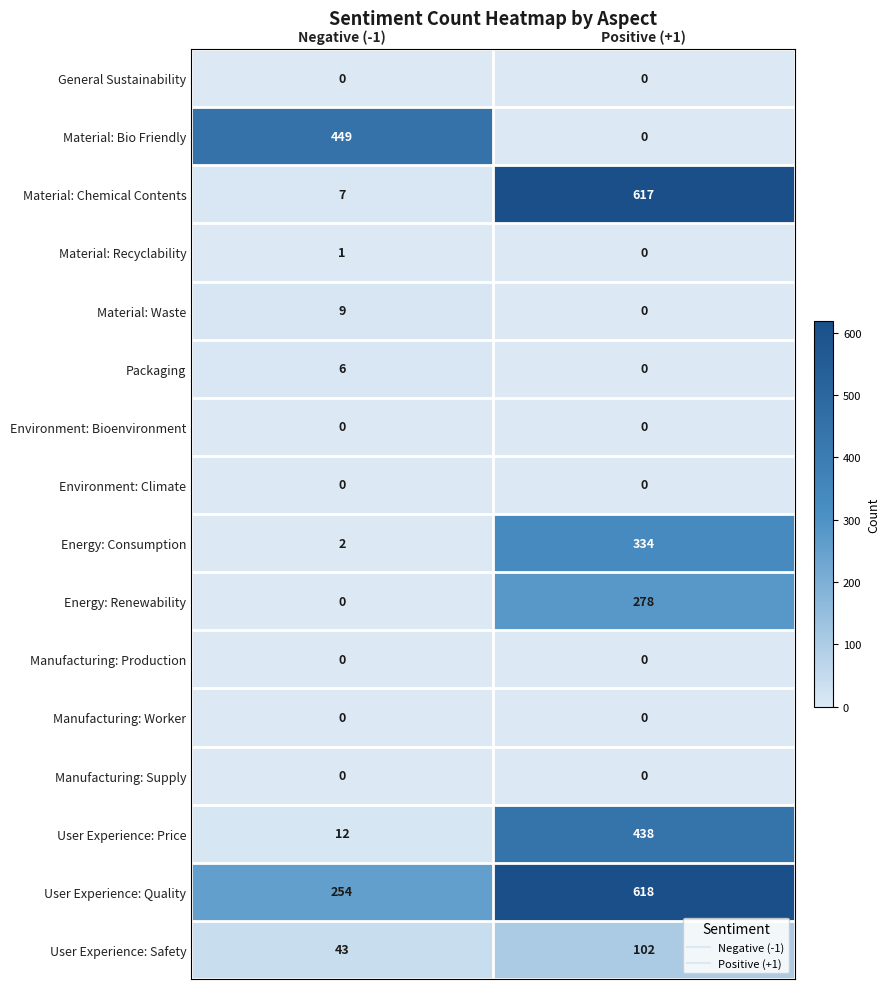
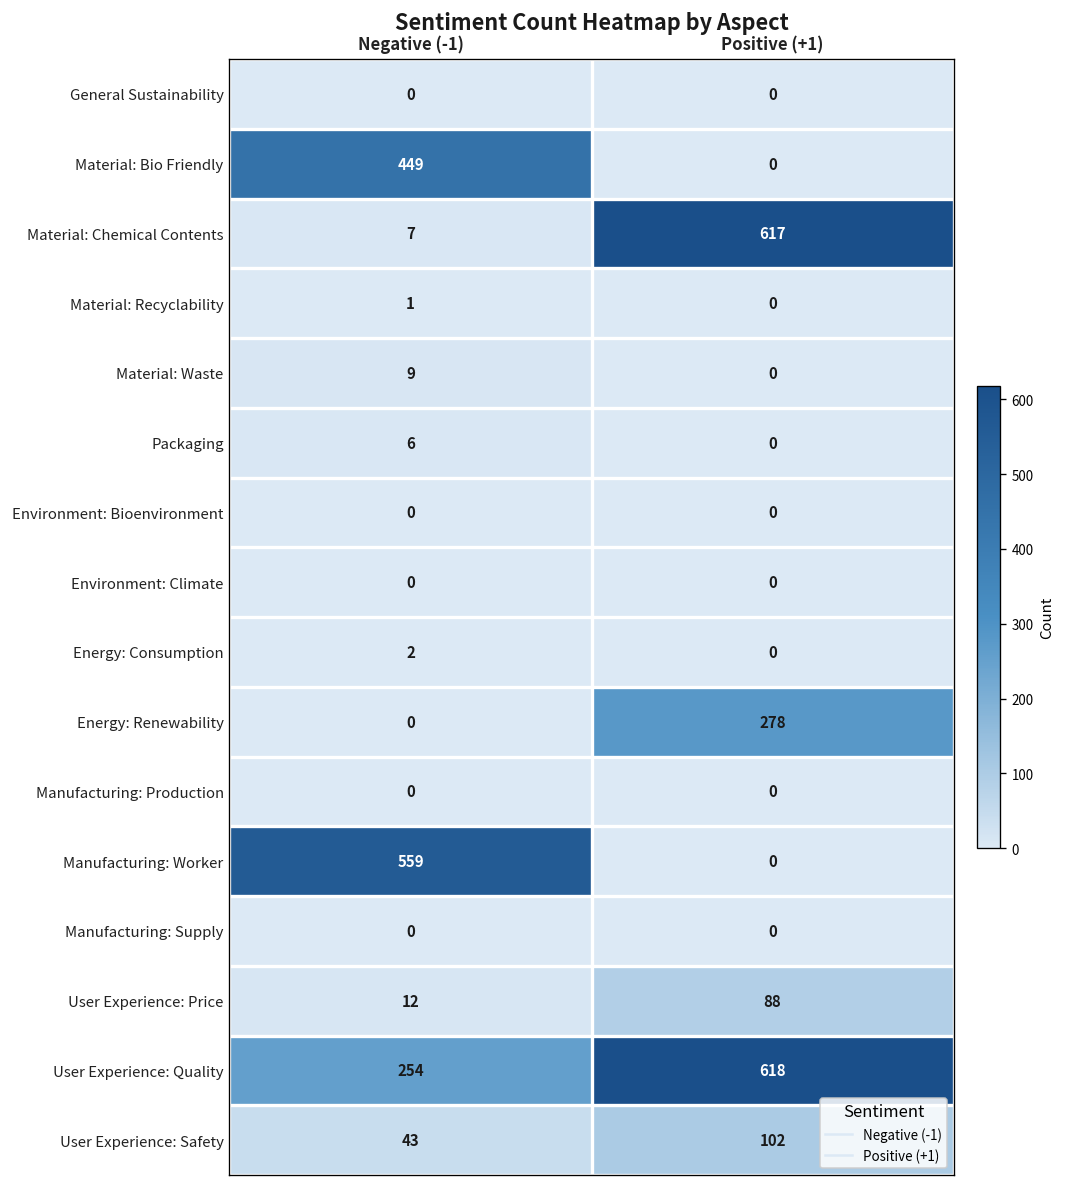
  {
    "General Sustainability": {
      "Negative (-1)": 0,
      "Positive (+1)": 0
    },
    "Material: Bio Friendly": {
      "Negative (-1)": 449,
      "Positive (+1)": 0
    },
    "Material: Chemical Contents": {
      "Negative (-1)": 7,
      "Positive (+1)": 617
    },
    "Material: Recyclability": {
      "Negative (-1)": 1,
      "Positive (+1)": 0
    },
    "Material: Waste": {
      "Negative (-1)": 9,
      "Positive (+1)": 0
    },
    "Packaging": {
      "Negative (-1)": 6,
      "Positive (+1)": 0
    },
    "Environment: Bioenvironment": {
      "Negative (-1)": 0,
      "Positive (+1)": 0
    },
    "Environment: Climate": {
      "Negative (-1)": 0,
      "Positive (+1)": 0
    },
    "Energy: Consumption": {
      "Negative (-1)": 2,
-     "Positive (+1)": 334
+     "Positive (+1)": 0
    },
    "Energy: Renewability": {
      "Negative (-1)": 0,
      "Positive (+1)": 278
    },
    "Manufacturing: Production": {
      "Negative (-1)": 0,
      "Positive (+1)": 0
    },
    "Manufacturing: Worker": {
-     "Negative (-1)": 0,
+     "Negative (-1)": 559,
      "Positive (+1)": 0
    },
    "Manufacturing: Supply": {
      "Negative (-1)": 0,
      "Positive (+1)": 0
    },
    "User Experience: Price": {
      "Negative (-1)": 12,
-     "Positive (+1)": 438
+     "Positive (+1)": 88
    },
    "User Experience: Quality": {
      "Negative (-1)": 254,
      "Positive (+1)": 618
    },
    "User Experience: Safety": {
      "Negative (-1)": 43,
      "Positive (+1)": 102
    }
  }
